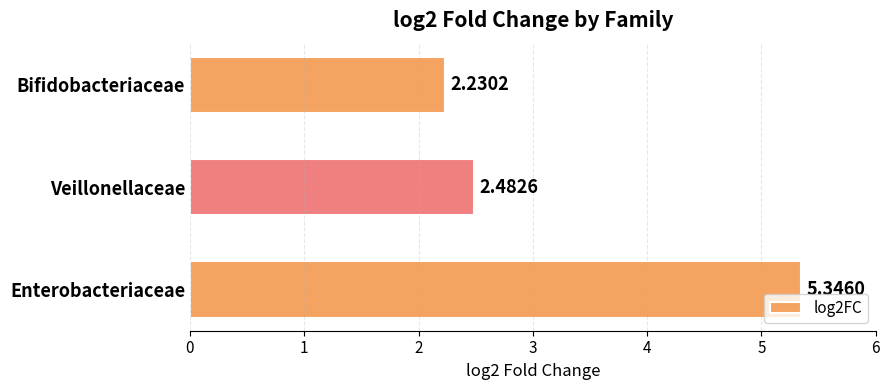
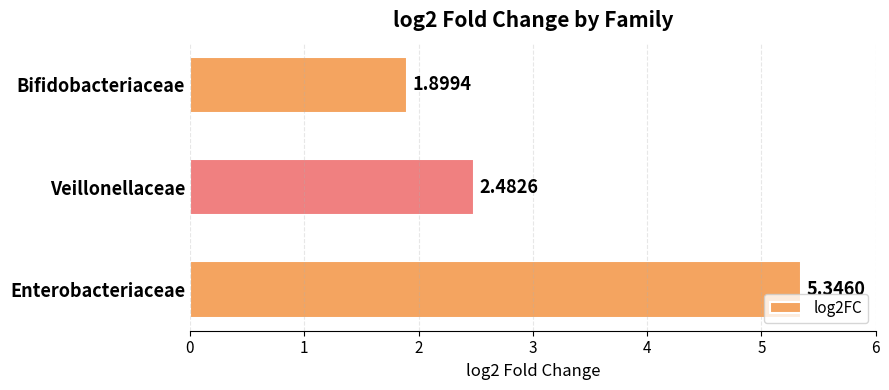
  {
-   "Bifidobacteriaceae": 2.2302,
+   "Bifidobacteriaceae": 1.8994,
    "Veillonellaceae": 2.4826
  }
